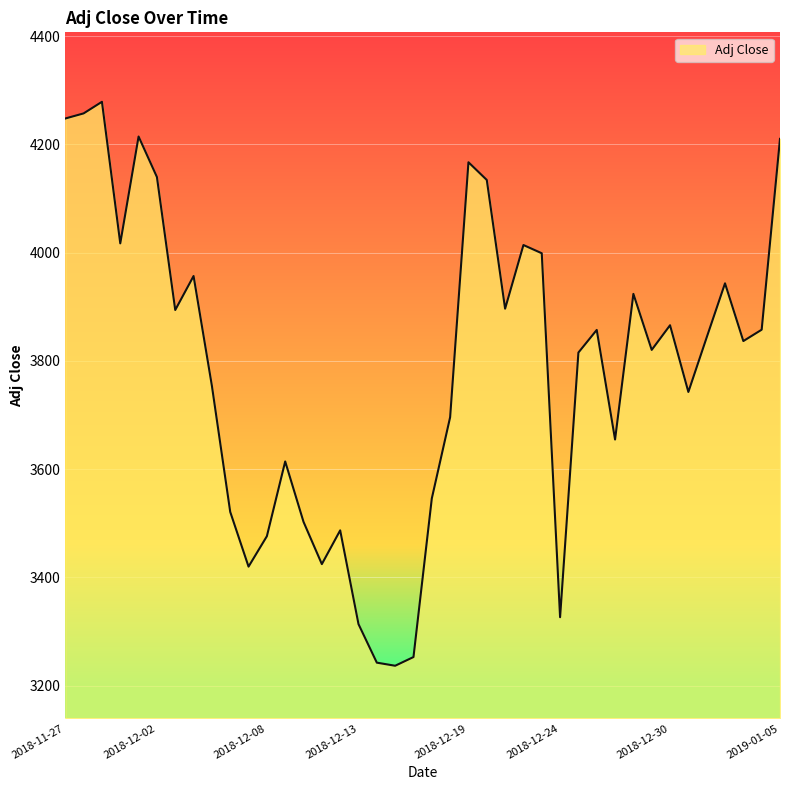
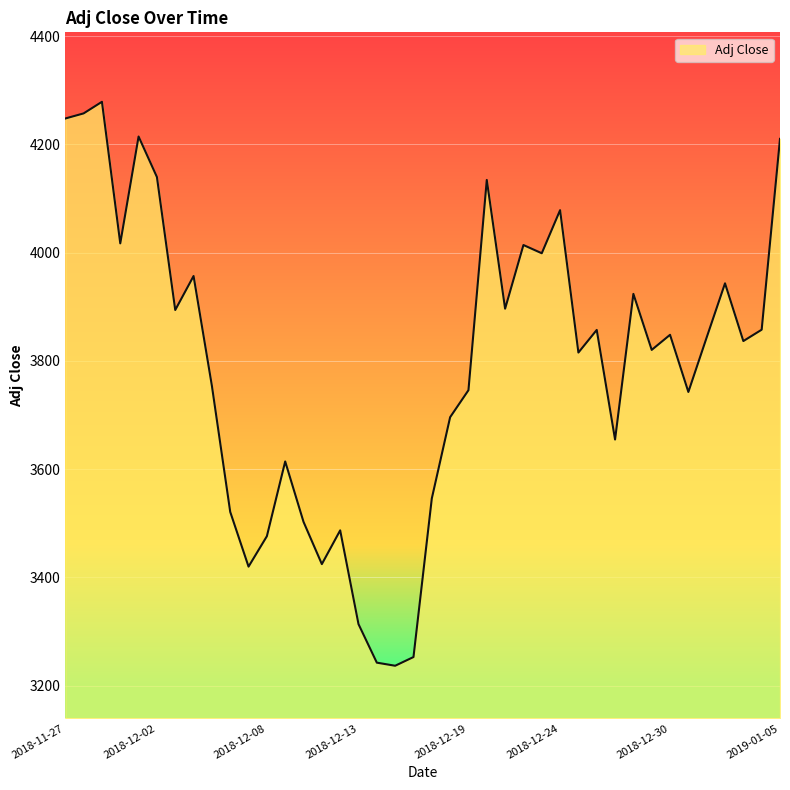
  {
    "2018-11-27": 4250,
    "2018-12-02": 4140,
    "2018-12-08": 3480,
    "2018-12-13": 3310,
-   "2018-12-19": 4170,
-   "2018-12-24": 3330,
-   "2018-12-30": 3870,
+   "2018-12-19": 3750,
+   "2018-12-24": 4080,
+   "2018-12-30": 3850,
    "2019-01-05": 4210
  }
